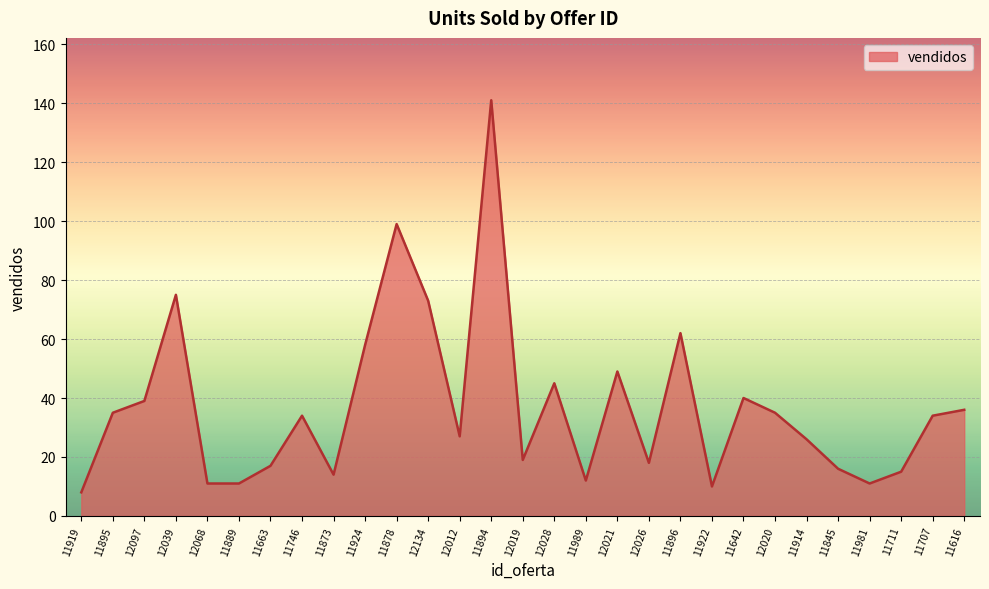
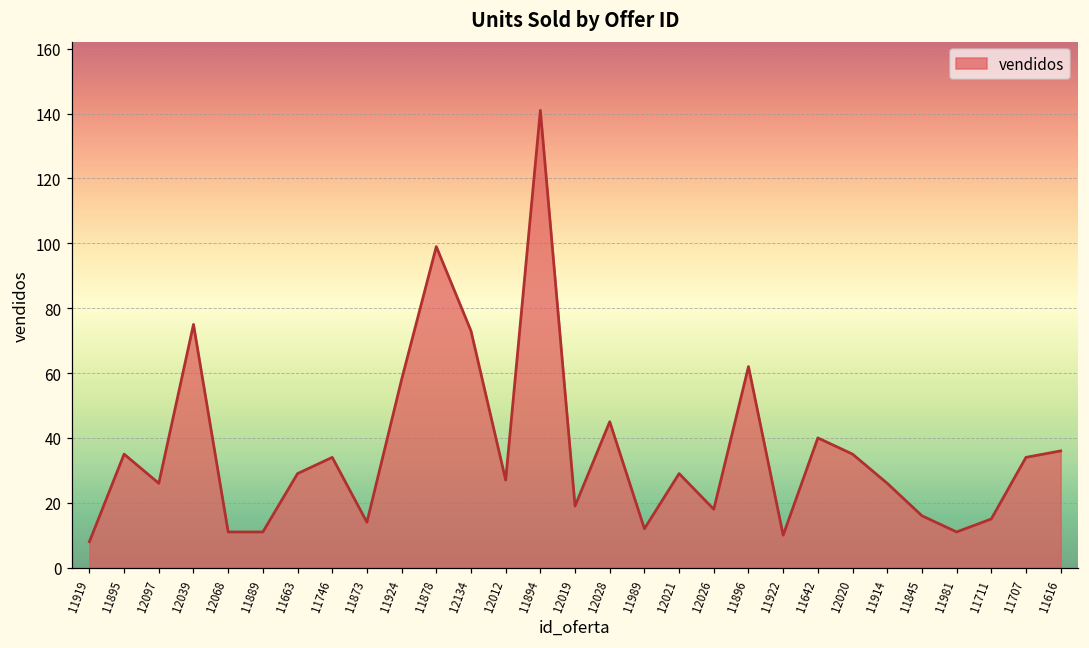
  {
    "11919": 8,
    "11895": 35,
-   "12097": 39,
+   "12097": 26,
    "12039": 75,
    "12068": 11,
    "11889": 11,
-   "11663": 17,
+   "11663": 29,
    "11746": 34,
    "11873": 14,
    "11924": 58,
    "11878": 99,
    "12134": 73,
    "12012": 27,
    "11894": 141,
    "12019": 19,
    "12028": 45,
    "11989": 12,
-   "12021": 49,
+   "12021": 29,
    "12026": 18,
    "11896": 62,
    "11922": 10,
    "11642": 40,
    "12020": 35,
    "11914": 26,
    "11845": 16,
    "11981": 11,
    "11711": 15,
    "11707": 34,
    "11616": 36
  }
